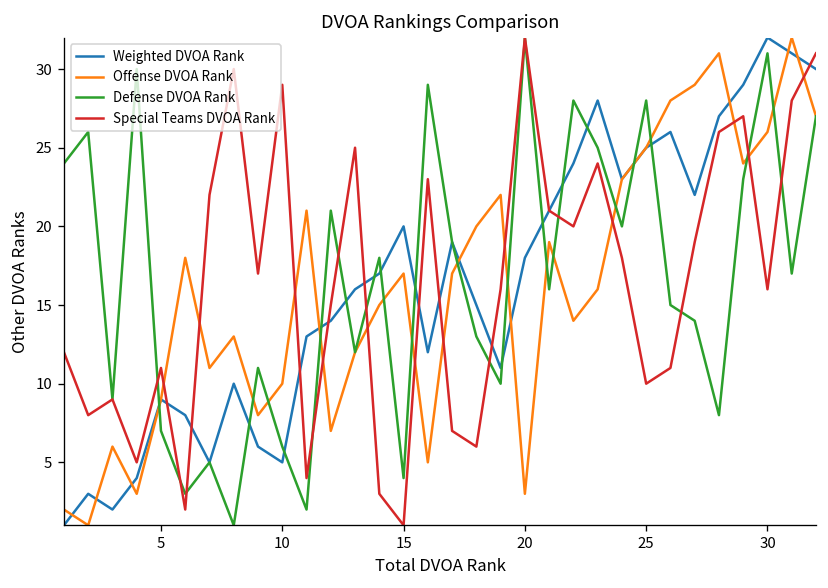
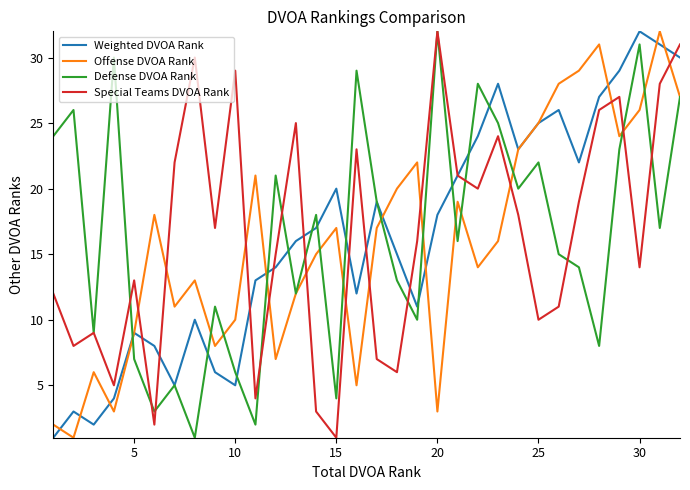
  {
    "Weighted DVOA Rank": {
      "10": 5,
      "15": 20,
      "20": 18,
      "30": 32
    },
    "Offense DVOA Rank": {
      "10": 10,
      "15": 17,
      "20": 3,
      "30": 26
    },
    "Defense DVOA Rank": {
      "5": 7,
      "10": 6,
      "15": 4,
-     "25": 28,
+     "25": 22,
      "30": 31
    },
    "Special Teams DVOA Rank": {
-     "5": 11,
+     "5": 13,
      "10": 29,
      "15": 1,
      "25": 10,
-     "30": 16
+     "30": 14
    }
  }
